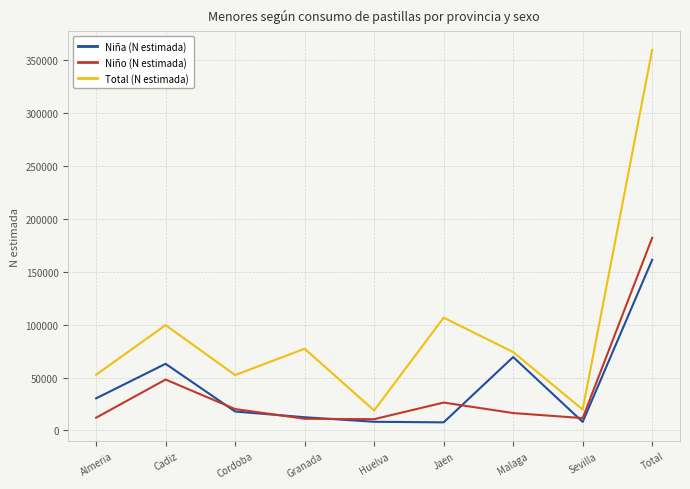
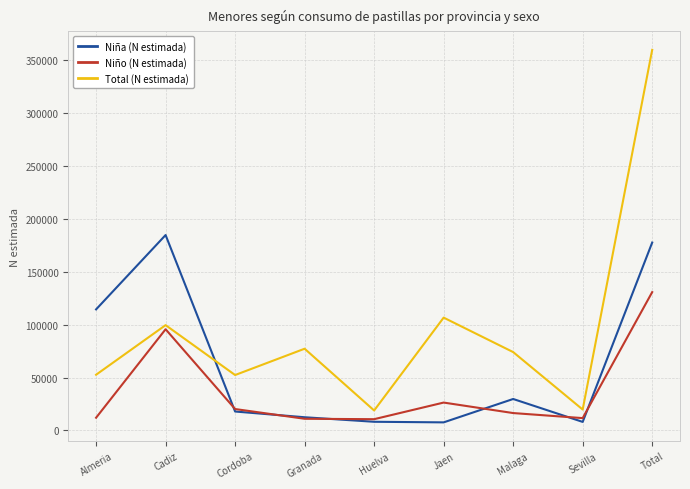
  {
    "Niña (N estimada)": {
-     "Almeria": 30000,
-     "Cadiz": 63000,
+     "Almeria": 115000,
+     "Cadiz": 185000,
      "Huelva": 8000,
      "Jaen": 8000,
-     "Malaga": 69000,
+     "Malaga": 30000,
      "Sevilla": 8000,
-     "Total": 161000
+     "Total": 178000
    },
    "Niño (N estimada)": {
      "Almeria": 12000,
-     "Cadiz": 48000,
+     "Cadiz": 96000,
      "Huelva": 11000,
      "Jaen": 26000,
      "Malaga": 16000,
      "Sevilla": 12000,
-     "Total": 182000
+     "Total": 131000
    },
    "Total (N estimada)": {
      "Almeria": 53000,
      "Cadiz": 100000,
      "Cordoba": 52000,
      "Granada": 77000,
      "Huelva": 19000,
      "Jaen": 107000,
      "Malaga": 74000,
      "Sevilla": 20000,
      "Total": 360000
    }
  }
